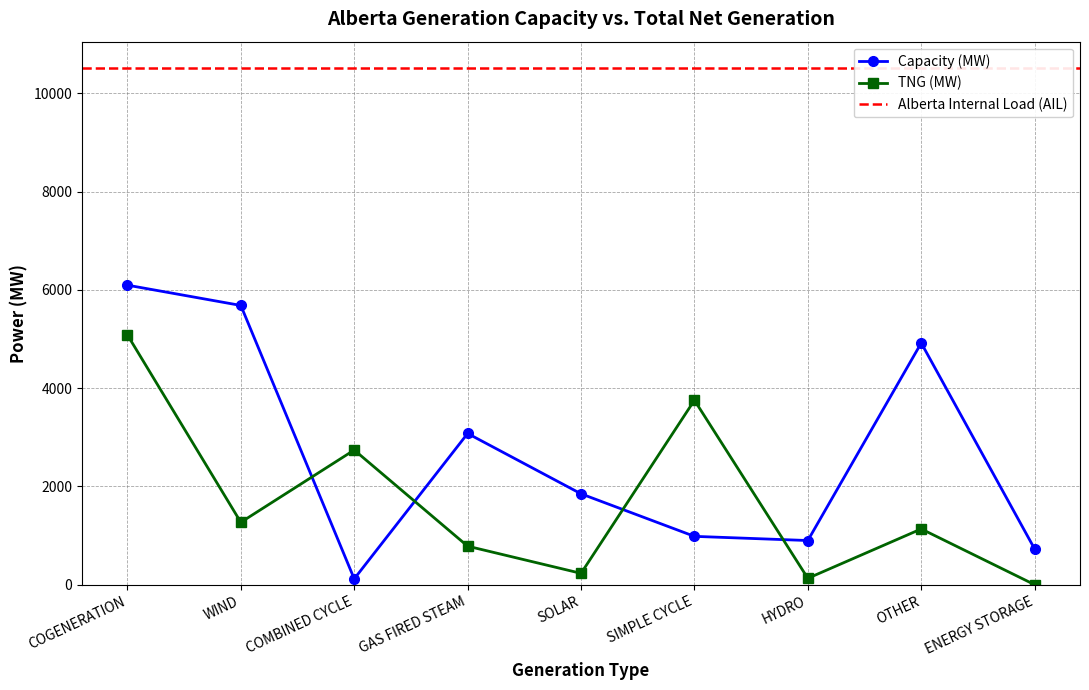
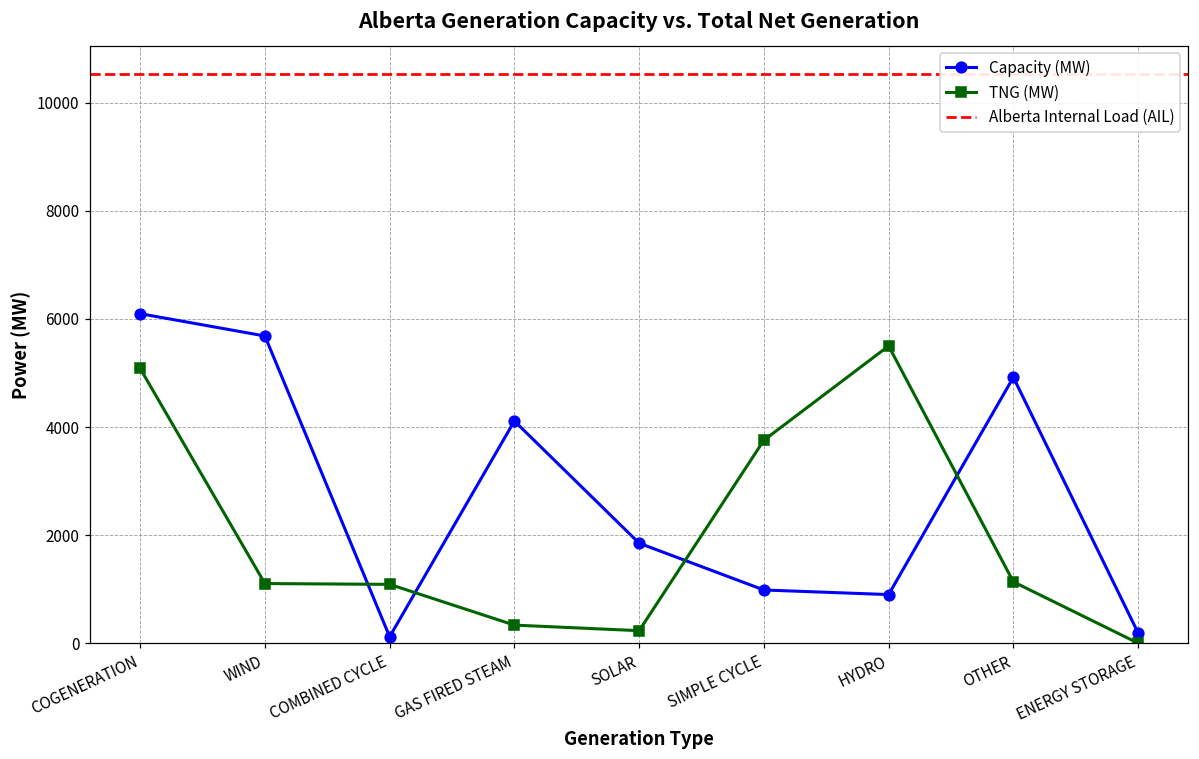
  {
    "Capacity (MW)": {
      "COGENERATION": 6100,
      "WIND": 5700,
      "COMBINED CYCLE": 100,
-     "GAS FIRED STEAM": 3100,
+     "GAS FIRED STEAM": 4100,
      "SOLAR": 1900,
      "SIMPLE CYCLE": 1000,
      "HYDRO": 900,
      "OTHER": 4900,
-     "ENERGY STORAGE": 700
+     "ENERGY STORAGE": 200
    },
    "TNG (MW)": {
      "COGENERATION": 5100,
-     "WIND": 1300,
-     "COMBINED CYCLE": 2700,
-     "GAS FIRED STEAM": 800,
+     "WIND": 1100,
+     "COMBINED CYCLE": 1100,
+     "GAS FIRED STEAM": 300,
      "SOLAR": 200,
      "SIMPLE CYCLE": 3800,
-     "HYDRO": 100,
+     "HYDRO": 5500,
      "OTHER": 1100,
      "ENERGY STORAGE": 0
    }
  }
